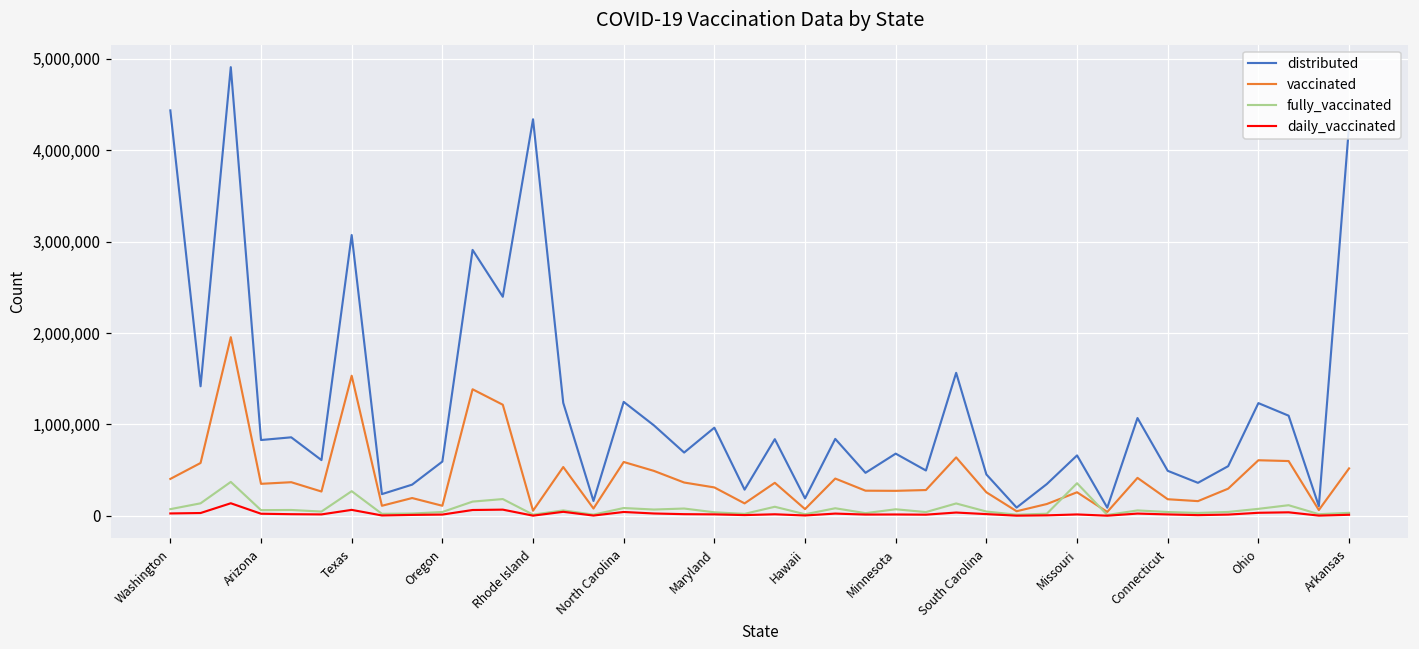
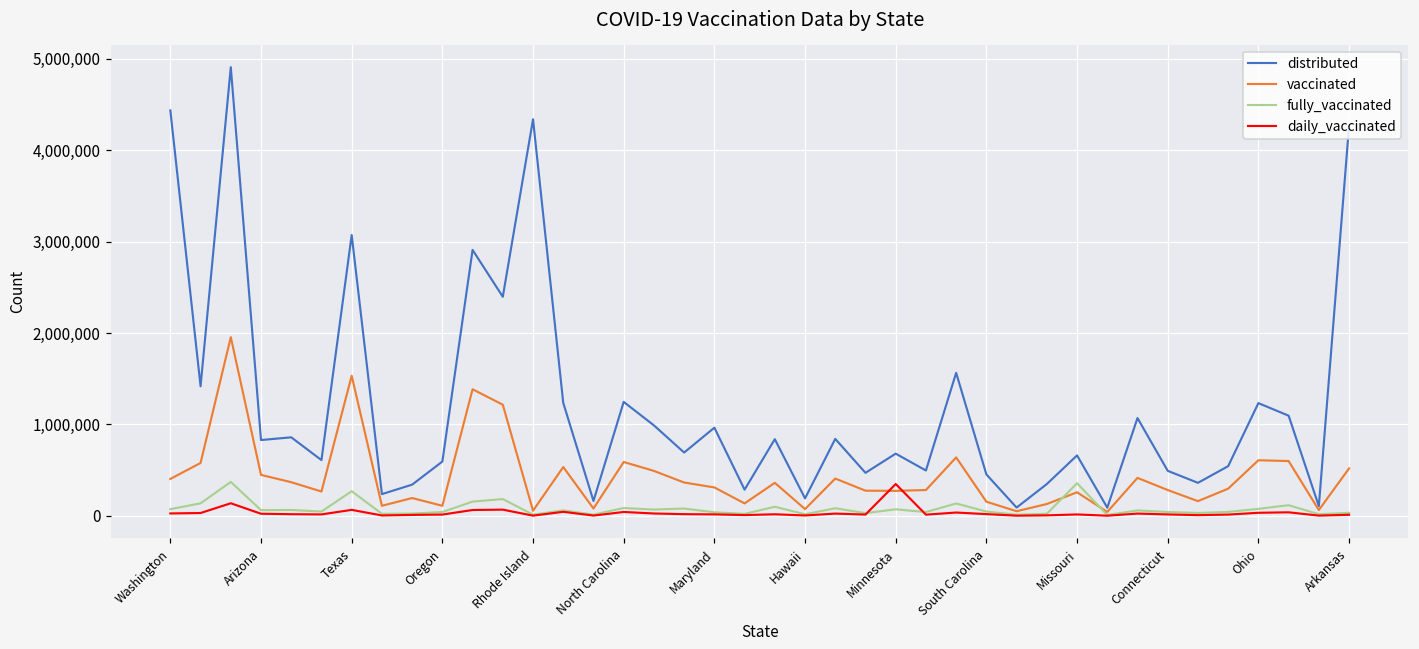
  {
    "distributed": {
      "Washington": "4,400,000",
      "Arizona": "800,000",
      "Texas": "3,100,000",
      "Oregon": "600,000",
      "Rhode Island": "4,300,000",
      "North Carolina": "1,200,000",
      "Maryland": "1,000,000",
      "Hawaii": "200,000",
      "Minnesota": "700,000",
      "South Carolina": "500,000",
      "Missouri": "700,000",
      "Connecticut": "500,000",
      "Ohio": "1,200,000"
    },
    "vaccinated": {
      "Washington": "400,000",
-     "Arizona": "350,000",
+     "Arizona": "450,000",
      "Texas": "1,500,000",
      "Oregon": "100,000",
      "Rhode Island": "100,000",
      "North Carolina": "600,000",
      "Maryland": "300,000",
      "Hawaii": "100,000",
      "Minnesota": "300,000",
-     "South Carolina": "300,000",
+     "South Carolina": "200,000",
      "Missouri": "300,000",
-     "Connecticut": "200,000",
+     "Connecticut": "300,000",
      "Ohio": "600,000",
      "Arkansas": "500,000"
    },
    "fully_vaccinated": {
      "Washington": "100,000",
      "Arizona": "100,000",
      "Texas": "300,000",
      "North Carolina": "100,000",
      "Minnesota": "100,000",
      "Missouri": "400,000",
      "Ohio": "100,000"
    },
    "daily_vaccinated": {
      "Washington": "0",
      "Arizona": "0",
      "Texas": "100,000",
      "North Carolina": "0",
-     "Minnesota": "0",
+     "Minnesota": "300,000",
      "Missouri": "0",
      "Ohio": "0"
    }
  }
